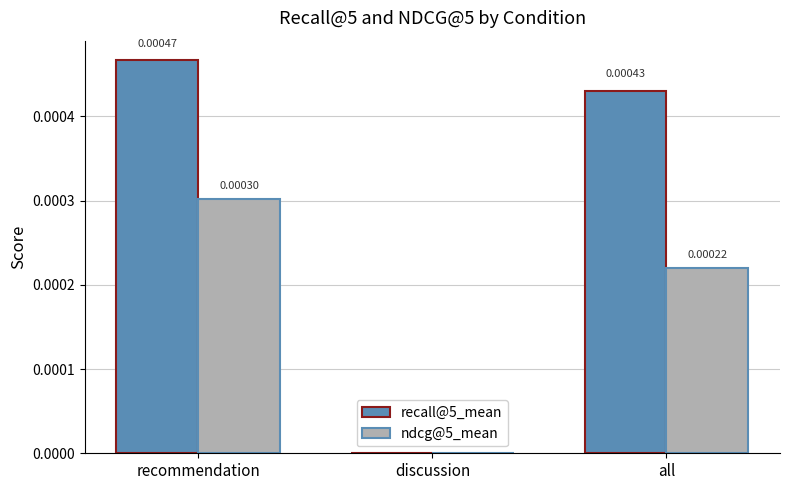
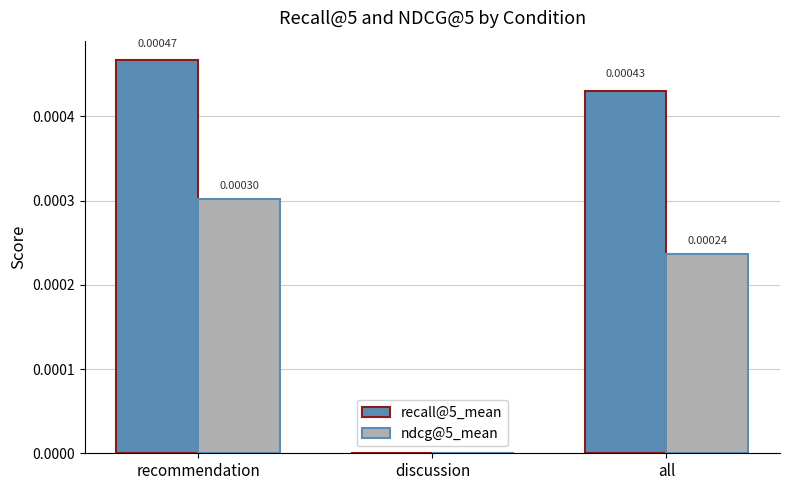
  {
    "recall@5_mean": {
      "recommendation": 0.00047,
      "all": 0.00043
    },
    "ndcg@5_mean": {
      "recommendation": 0.00030,
-     "all": 0.00022
+     "all": 0.00024
    }
  }
